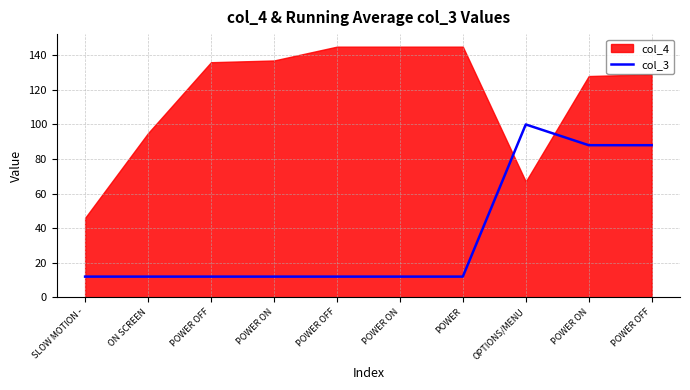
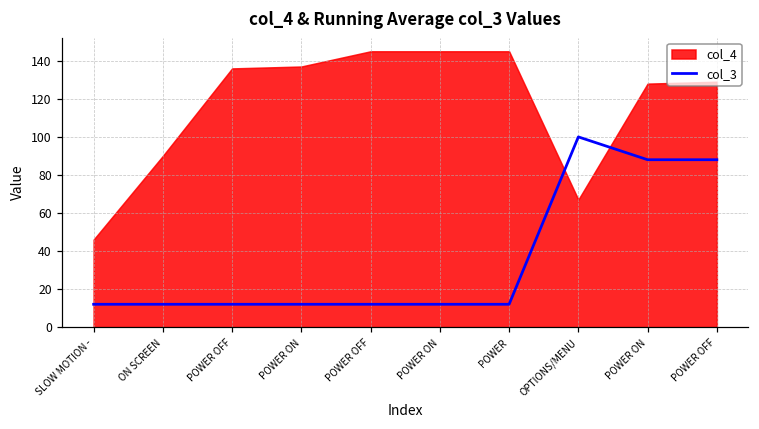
  {
    "col_3": {
      "SLOW MOTION -": 12,
      "ON SCREEN": 12,
      "POWER": 12,
      "OPTIONS/MENU": 100
    },
    "col_4": {
      "SLOW MOTION -": 46,
-     "ON SCREEN": 95,
+     "ON SCREEN": 90,
      "POWER": 145,
      "OPTIONS/MENU": 67
    }
  }
